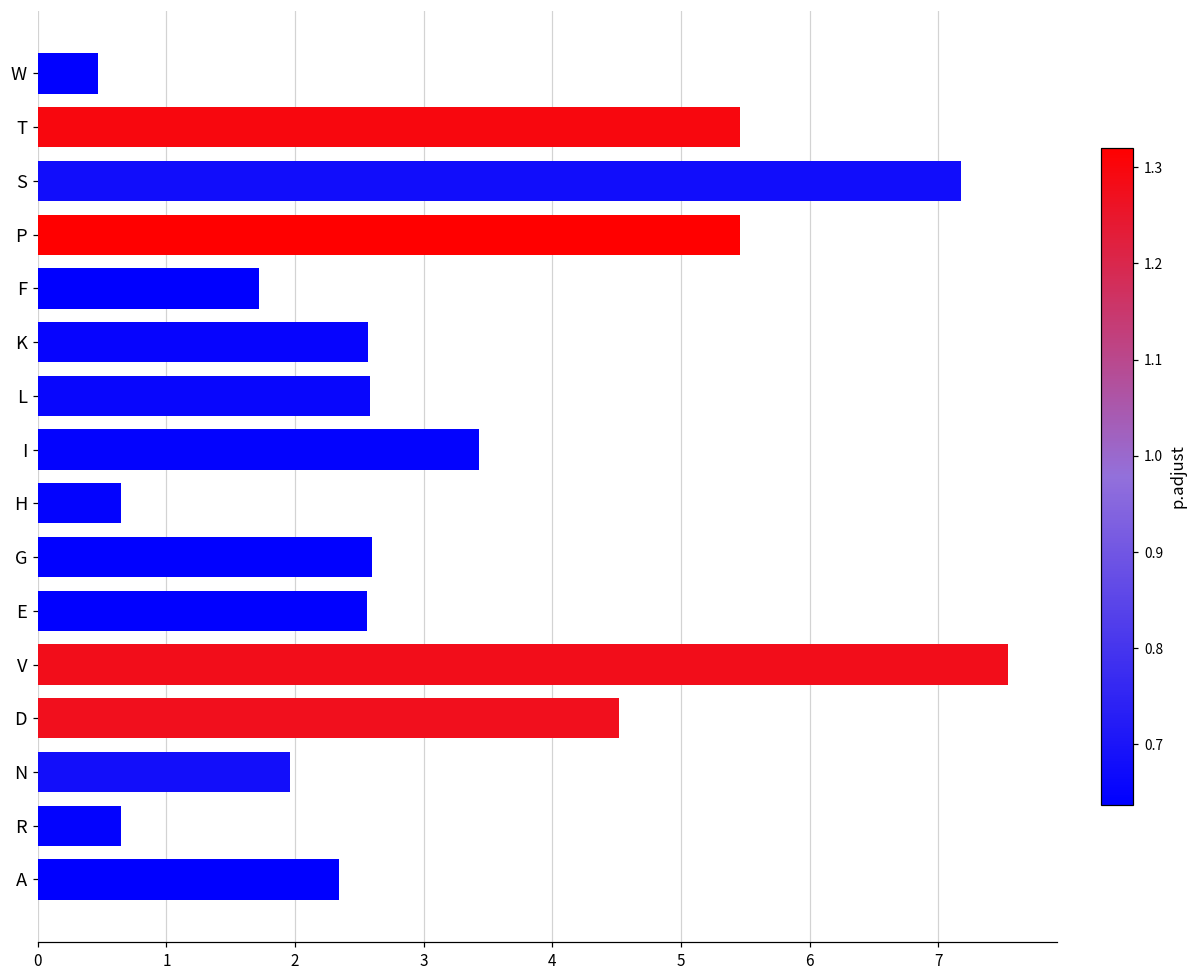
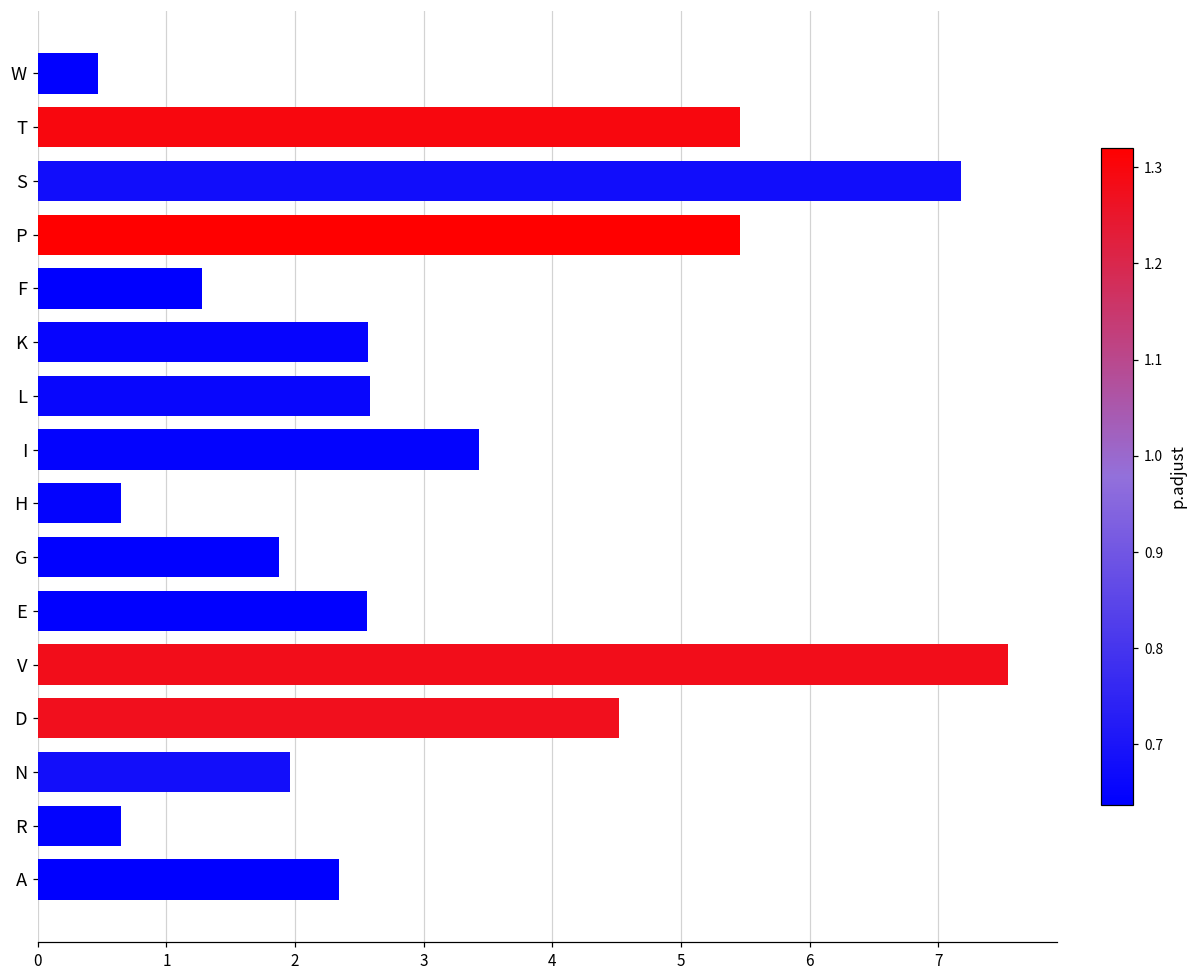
  {
    "W": 0.47,
    "T": 5.46,
    "S": 7.17,
    "P": 5.46,
-   "F": 1.72,
+   "F": 1.28,
    "K": 2.57,
    "L": 2.58,
    "I": 3.43,
    "H": 0.65,
-   "G": 2.60,
+   "G": 1.88,
    "E": 2.56,
    "V": 7.54,
    "D": 4.52,
    "N": 1.96,
    "R": 0.65,
    "A": 2.34
  }
